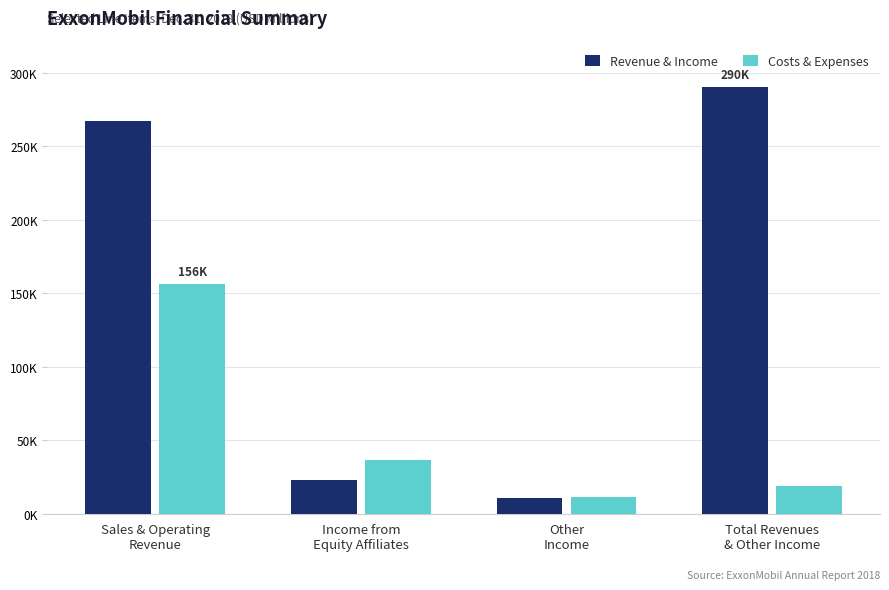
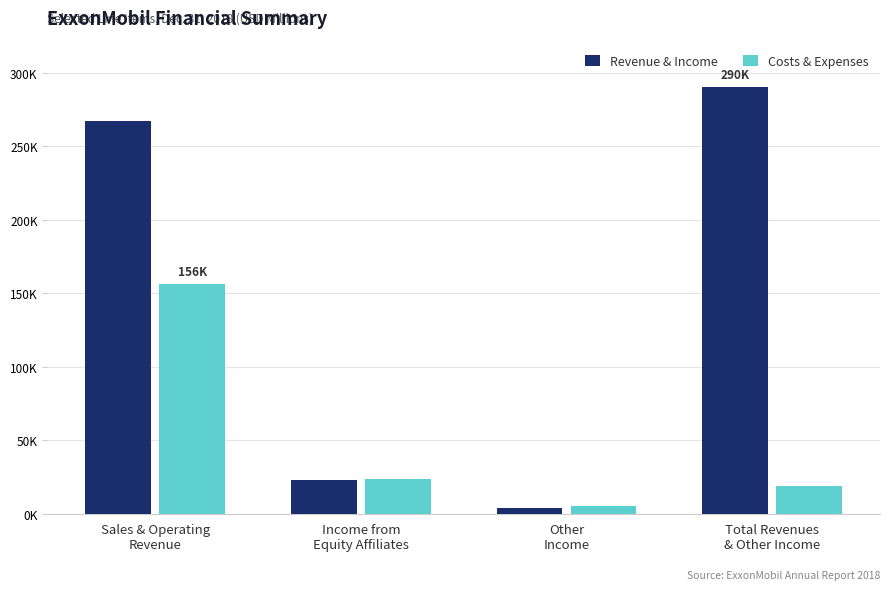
  {
    "Revenue & Income": {
      "Sales & Operating Revenue": 267000,
      "Income from Equity Affiliates": 23000,
-     "Other Income": 10000
+     "Other Income": 4000
    },
    "Costs & Expenses": {
-     "Income from Equity Affiliates": 37000,
-     "Other Income": 11000,
+     "Income from Equity Affiliates": 24000,
+     "Other Income": 5000,
      "Total Revenues & Other Income": 19000
    }
  }
